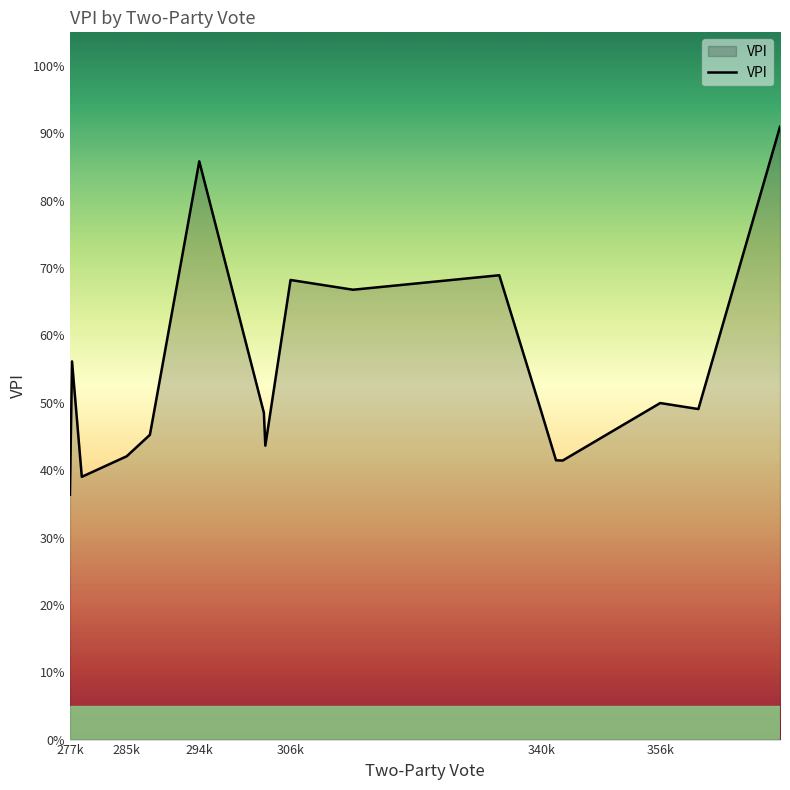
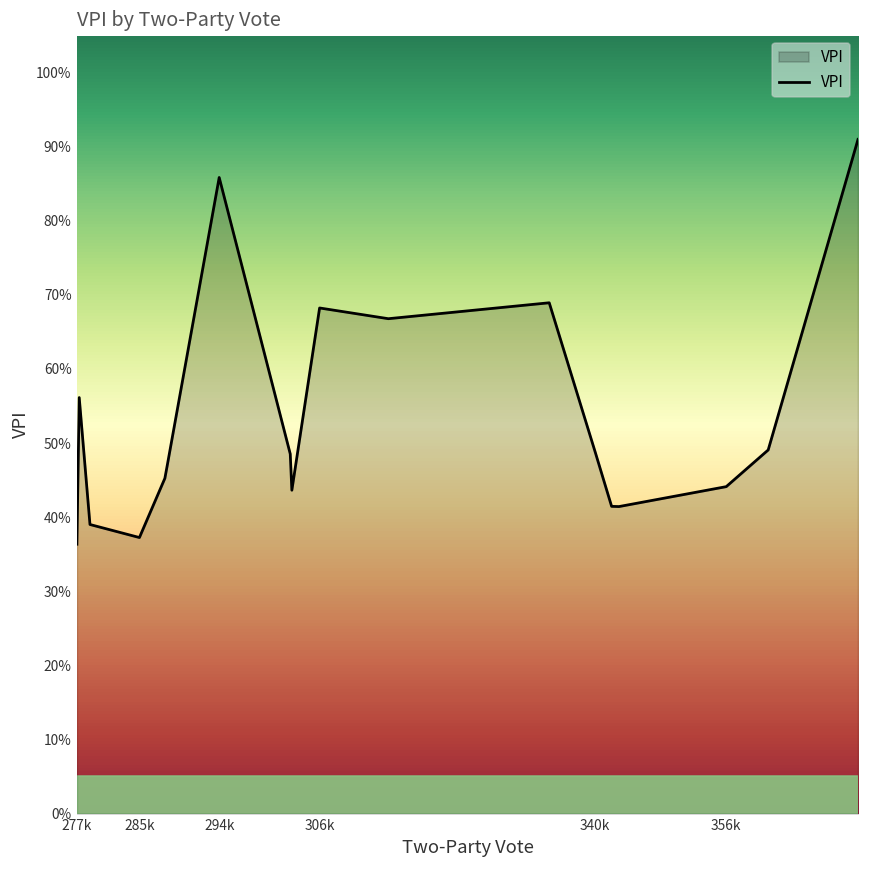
  {
    "277k": "36%",
-   "285k": "42%",
+   "285k": "37%",
    "294k": "86%",
    "306k": "68%",
    "340k": "49%",
-   "356k": "50%"
+   "356k": "44%"
  }
